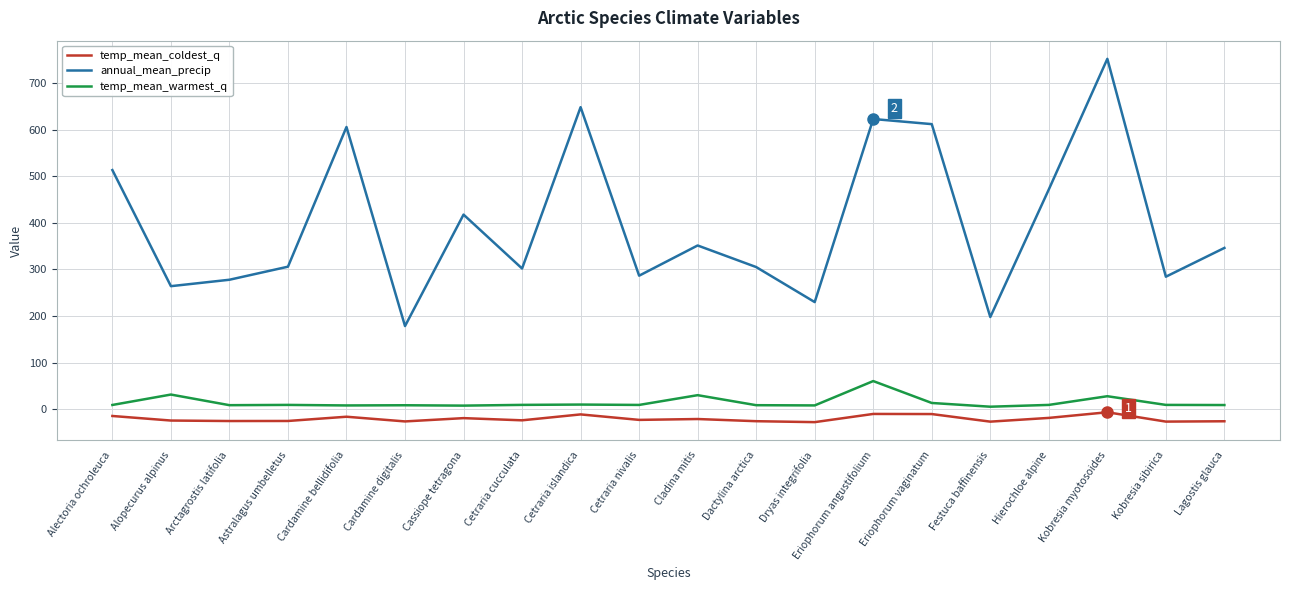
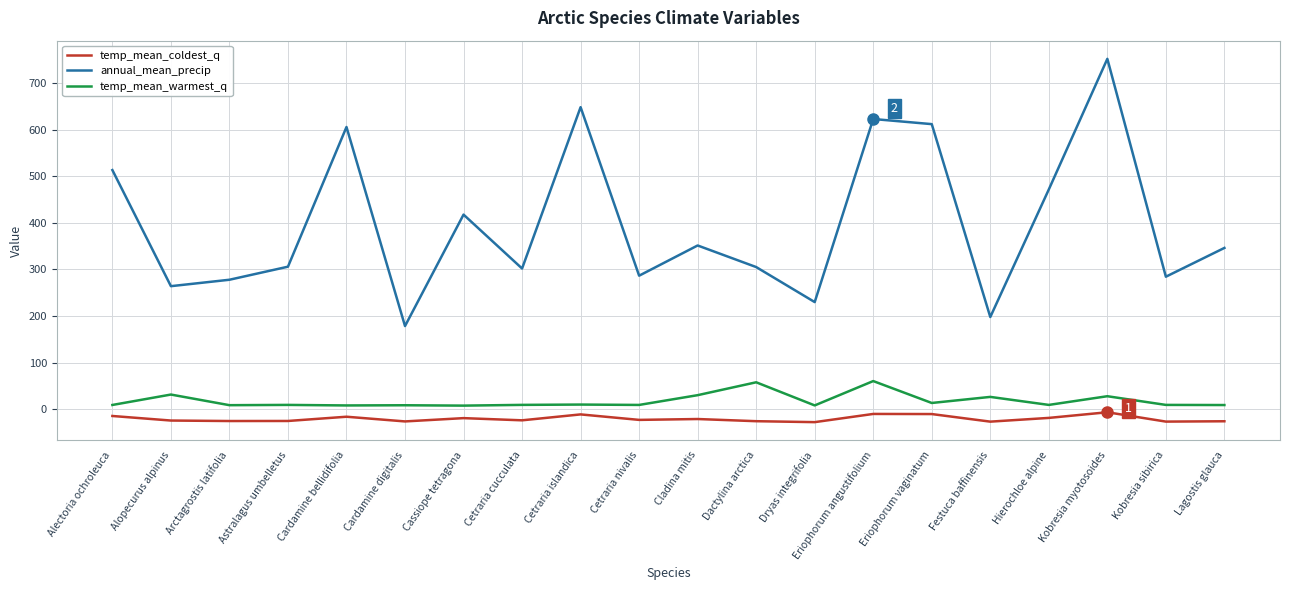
  {
    "temp_mean_warmest_q": {
      "Alectoria ochroleuca": 10,
      "Alopecurus alpinus": 30,
      "Arctagrostis latifolia": 10,
      "Astralagus umbelletus": 10,
      "Cardamine bellidifolia": 10,
      "Cardamine digitalis": 10,
      "Cassiope tetragona": 10,
      "Cetraria cucculata": 10,
      "Cetraria islandica": 10,
      "Cetraria nivalis": 10,
      "Cladina mitis": 30,
-     "Dactylina arctica": 10,
+     "Dactylina arctica": 60,
      "Dryas integrifolia": 10,
      "Eriophorum angustifolium": 60,
      "Eriophorum vaginatum": 10,
-     "Festuca baffinensis": 10,
+     "Festuca baffinensis": 30,
      "Hierochloe alpine": 10,
      "Kobresia myotosoides": 30,
      "Kobresia sibirica": 10,
      "Lagostis glauca": 10
    }
  }
